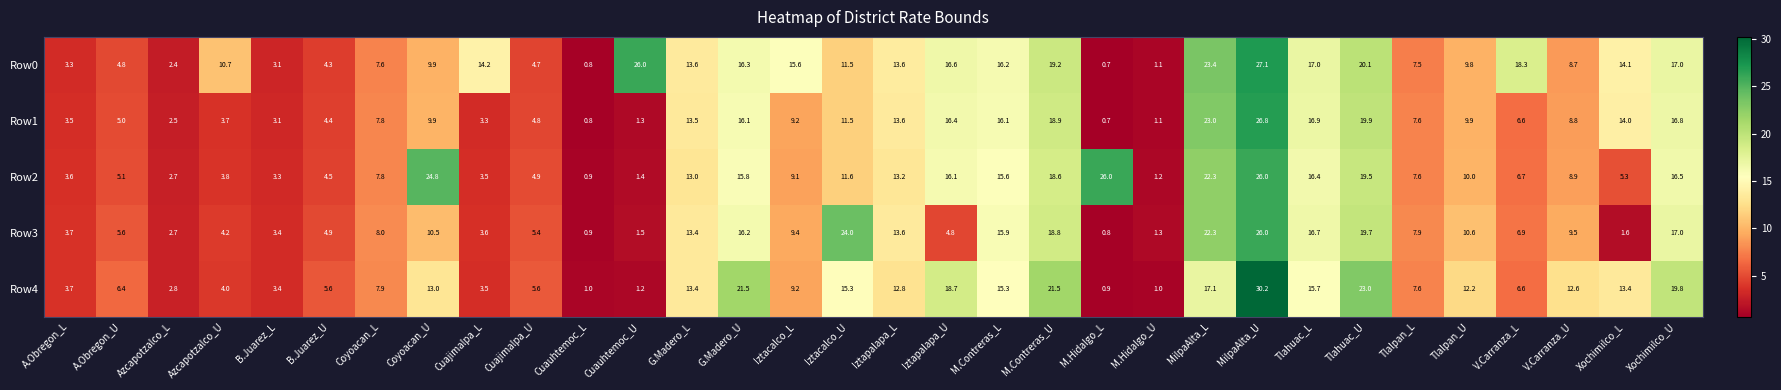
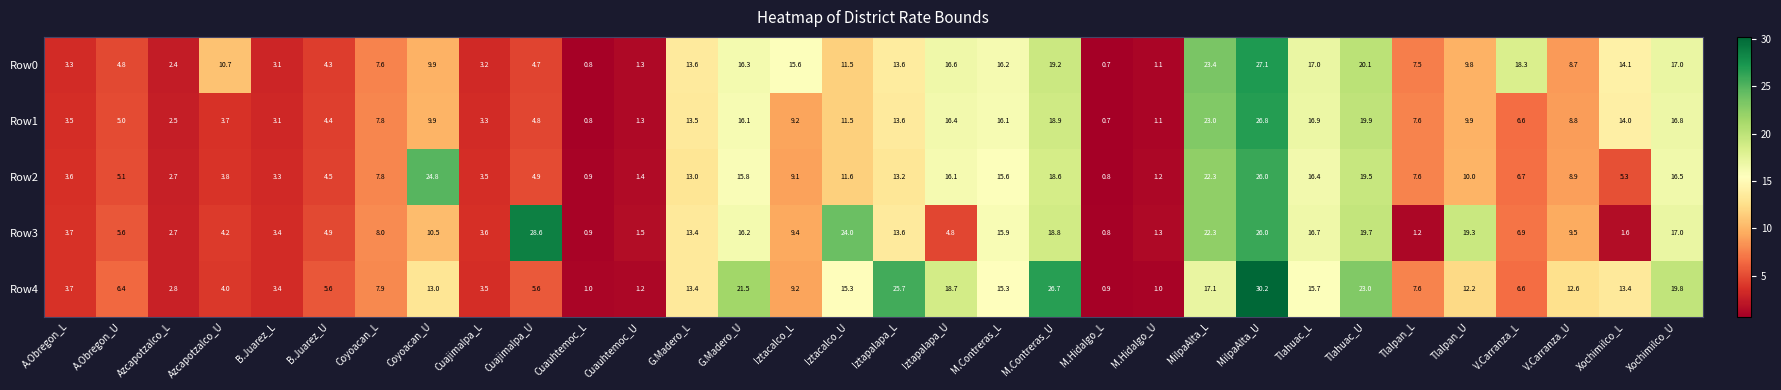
  {
    "Row0": {
      "A.Obregon_L": 3.3,
      "A.Obregon_U": 4.8,
      "Azcapotzalco_L": 2.4,
      "Azcapotzalco_U": 10.7,
      "B.Juarez_L": 3.1,
      "B.Juarez_U": 4.3,
      "Coyoacan_L": 7.6,
      "Coyoacan_U": 9.9,
-     "Cuajimalpa_L": 14.2,
+     "Cuajimalpa_L": 3.2,
      "Cuajimalpa_U": 4.7,
      "Cuauhtemoc_L": 0.8,
-     "Cuauhtemoc_U": 26.0,
+     "Cuauhtemoc_U": 1.3,
      "G.Madero_L": 13.6,
      "G.Madero_U": 16.3,
      "Iztacalco_L": 15.6,
      "Iztacalco_U": 11.5,
      "Iztapalapa_L": 13.6,
      "Iztapalapa_U": 16.6,
      "M.Contreras_L": 16.2,
      "M.Contreras_U": 19.2,
      "M.Hidalgo_L": 0.7,
      "M.Hidalgo_U": 1.1,
      "MilpaAlta_L": 23.4,
      "MilpaAlta_U": 27.1,
      "Tlahuac_L": 17.0,
      "Tlahuac_U": 20.1,
      "Tlalpan_L": 7.5,
      "Tlalpan_U": 9.8,
      "V.Carranza_L": 18.3,
      "V.Carranza_U": 8.7,
      "Xochimilco_L": 14.1,
      "Xochimilco_U": 17.0
    },
    "Row1": {
      "A.Obregon_L": 3.5,
      "A.Obregon_U": 5.0,
      "Azcapotzalco_L": 2.5,
      "Azcapotzalco_U": 3.7,
      "B.Juarez_L": 3.1,
      "B.Juarez_U": 4.4,
      "Coyoacan_L": 7.8,
      "Coyoacan_U": 9.9,
      "Cuajimalpa_L": 3.3,
      "Cuajimalpa_U": 4.8,
      "Cuauhtemoc_L": 0.8,
      "Cuauhtemoc_U": 1.3,
      "G.Madero_L": 13.5,
      "G.Madero_U": 16.1,
      "Iztacalco_L": 9.2,
      "Iztacalco_U": 11.5,
      "Iztapalapa_L": 13.6,
      "Iztapalapa_U": 16.4,
      "M.Contreras_L": 16.1,
      "M.Contreras_U": 18.9,
      "M.Hidalgo_L": 0.7,
      "M.Hidalgo_U": 1.1,
      "MilpaAlta_L": 23.0,
      "MilpaAlta_U": 26.8,
      "Tlahuac_L": 16.9,
      "Tlahuac_U": 19.9,
      "Tlalpan_L": 7.6,
      "Tlalpan_U": 9.9,
      "V.Carranza_L": 6.6,
      "V.Carranza_U": 8.8,
      "Xochimilco_L": 14.0,
      "Xochimilco_U": 16.8
    },
    "Row2": {
      "A.Obregon_L": 3.6,
      "A.Obregon_U": 5.1,
      "Azcapotzalco_L": 2.7,
      "Azcapotzalco_U": 3.8,
      "B.Juarez_L": 3.3,
      "B.Juarez_U": 4.5,
      "Coyoacan_L": 7.8,
      "Coyoacan_U": 24.8,
      "Cuajimalpa_L": 3.5,
      "Cuajimalpa_U": 4.9,
      "Cuauhtemoc_L": 0.9,
      "Cuauhtemoc_U": 1.4,
      "G.Madero_L": 13.0,
      "G.Madero_U": 15.8,
      "Iztacalco_L": 9.1,
      "Iztacalco_U": 11.6,
      "Iztapalapa_L": 13.2,
      "Iztapalapa_U": 16.1,
      "M.Contreras_L": 15.6,
      "M.Contreras_U": 18.6,
-     "M.Hidalgo_L": 26.0,
+     "M.Hidalgo_L": 0.8,
      "M.Hidalgo_U": 1.2,
      "MilpaAlta_L": 22.3,
      "MilpaAlta_U": 26.0,
      "Tlahuac_L": 16.4,
      "Tlahuac_U": 19.5,
      "Tlalpan_L": 7.6,
      "Tlalpan_U": 10.0,
      "V.Carranza_L": 6.7,
      "V.Carranza_U": 8.9,
      "Xochimilco_L": 5.3,
      "Xochimilco_U": 16.5
    },
    "Row3": {
      "A.Obregon_L": 3.7,
      "A.Obregon_U": 5.6,
      "Azcapotzalco_L": 2.7,
      "Azcapotzalco_U": 4.2,
      "B.Juarez_L": 3.4,
      "B.Juarez_U": 4.9,
      "Coyoacan_L": 8.0,
      "Coyoacan_U": 10.5,
      "Cuajimalpa_L": 3.6,
-     "Cuajimalpa_U": 5.4,
+     "Cuajimalpa_U": 28.6,
      "Cuauhtemoc_L": 0.9,
      "Cuauhtemoc_U": 1.5,
      "G.Madero_L": 13.4,
      "G.Madero_U": 16.2,
      "Iztacalco_L": 9.4,
      "Iztacalco_U": 24.0,
      "Iztapalapa_L": 13.6,
      "Iztapalapa_U": 4.8,
      "M.Contreras_L": 15.9,
      "M.Contreras_U": 18.8,
      "M.Hidalgo_L": 0.8,
      "M.Hidalgo_U": 1.3,
      "MilpaAlta_L": 22.3,
      "MilpaAlta_U": 26.0,
      "Tlahuac_L": 16.7,
      "Tlahuac_U": 19.7,
-     "Tlalpan_L": 7.9,
-     "Tlalpan_U": 10.6,
+     "Tlalpan_L": 1.2,
+     "Tlalpan_U": 19.3,
      "V.Carranza_L": 6.9,
      "V.Carranza_U": 9.5,
      "Xochimilco_L": 1.6,
      "Xochimilco_U": 17.0
    },
    "Row4": {
      "A.Obregon_L": 3.7,
      "A.Obregon_U": 6.4,
      "Azcapotzalco_L": 2.8,
      "Azcapotzalco_U": 4.0,
      "B.Juarez_L": 3.4,
      "B.Juarez_U": 5.6,
      "Coyoacan_L": 7.9,
      "Coyoacan_U": 13.0,
      "Cuajimalpa_L": 3.5,
      "Cuajimalpa_U": 5.6,
      "Cuauhtemoc_L": 1.0,
      "Cuauhtemoc_U": 1.2,
      "G.Madero_L": 13.4,
      "G.Madero_U": 21.5,
      "Iztacalco_L": 9.2,
      "Iztacalco_U": 15.3,
-     "Iztapalapa_L": 12.8,
+     "Iztapalapa_L": 25.7,
      "Iztapalapa_U": 18.7,
      "M.Contreras_L": 15.3,
-     "M.Contreras_U": 21.5,
+     "M.Contreras_U": 26.7,
      "M.Hidalgo_L": 0.9,
      "M.Hidalgo_U": 1.0,
      "MilpaAlta_L": 17.1,
      "MilpaAlta_U": 30.2,
      "Tlahuac_L": 15.7,
      "Tlahuac_U": 23.0,
      "Tlalpan_L": 7.6,
      "Tlalpan_U": 12.2,
      "V.Carranza_L": 6.6,
      "V.Carranza_U": 12.6,
      "Xochimilco_L": 13.4,
      "Xochimilco_U": 19.8
    }
  }
